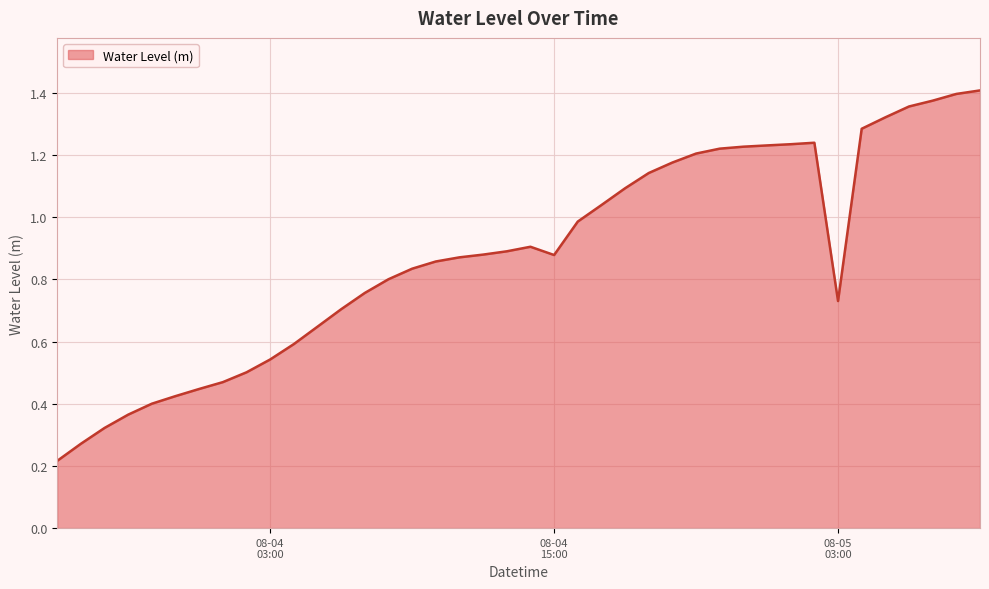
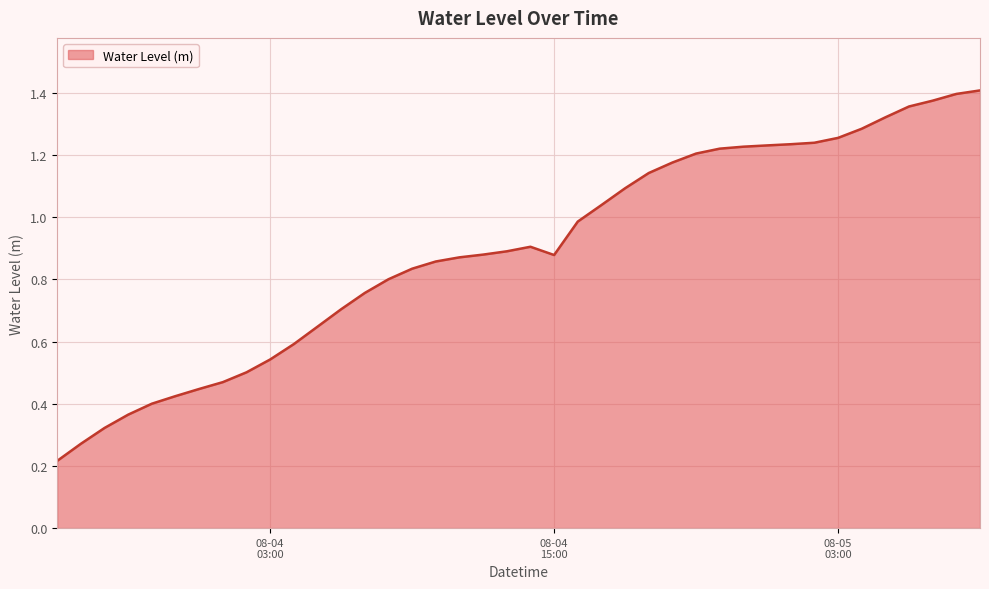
  {
    "08-04 03:00": 0.54,
    "08-04 15:00": 0.88,
-   "08-05 03:00": 0.73
+   "08-05 03:00": 1.25
  }
